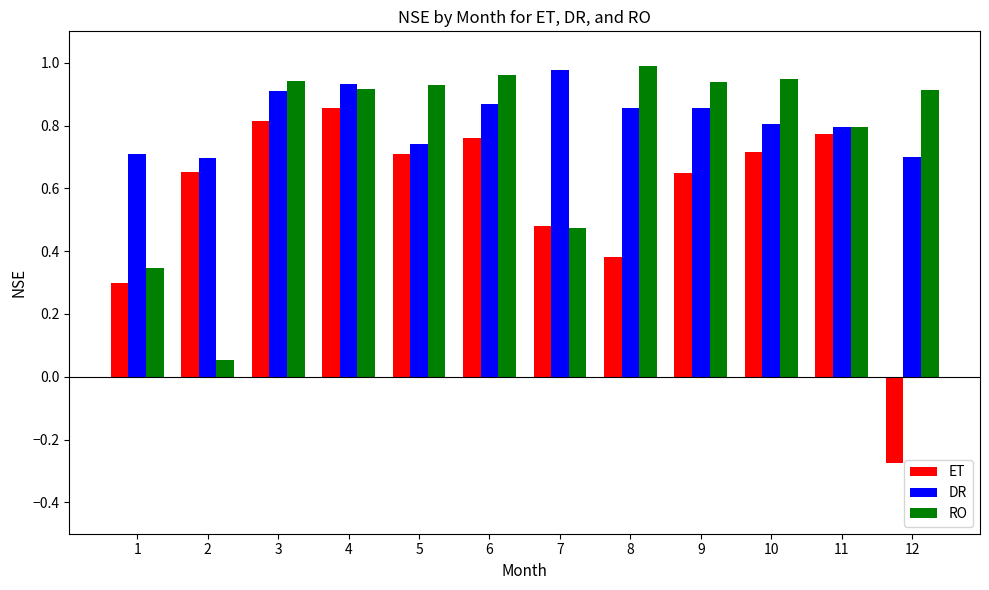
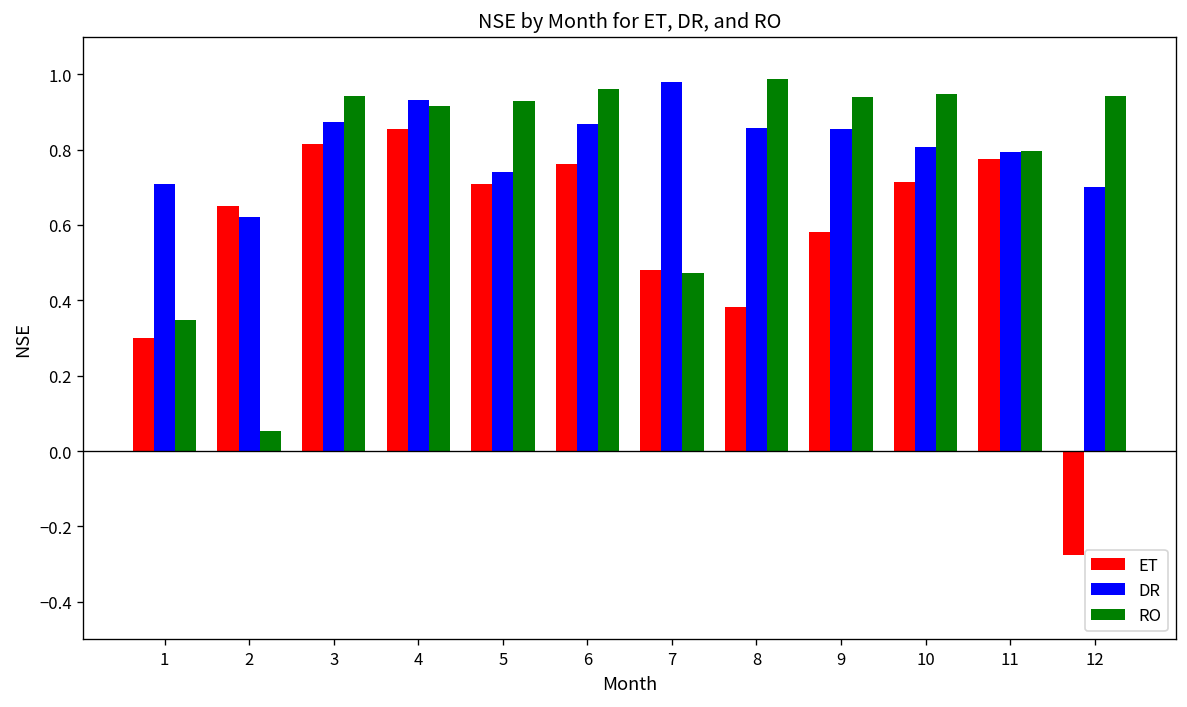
  {
    "ET": {
      "1": 0.30,
      "2": 0.65,
      "3": 0.81,
      "4": 0.85,
      "5": 0.71,
      "6": 0.76,
      "7": 0.48,
      "8": 0.38,
-     "9": 0.65,
+     "9": 0.58,
      "10": 0.71,
      "11": 0.77,
      "12": -0.28
    },
    "DR": {
      "1": 0.71,
-     "2": 0.70,
-     "3": 0.91,
+     "2": 0.62,
+     "3": 0.87,
      "4": 0.93,
      "5": 0.74,
      "6": 0.87,
      "7": 0.98,
      "8": 0.86,
      "9": 0.86,
      "10": 0.81,
      "11": 0.79,
      "12": 0.70
    },
    "RO": {
      "1": 0.35,
      "2": 0.05,
      "3": 0.94,
      "4": 0.92,
      "5": 0.93,
      "6": 0.96,
      "7": 0.47,
      "8": 0.99,
      "9": 0.94,
      "10": 0.95,
      "11": 0.80,
-     "12": 0.91
+     "12": 0.94
    }
  }
